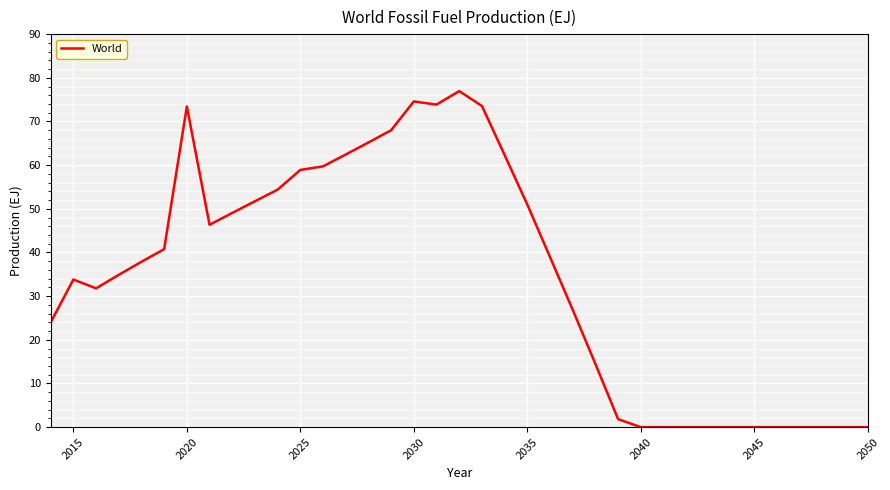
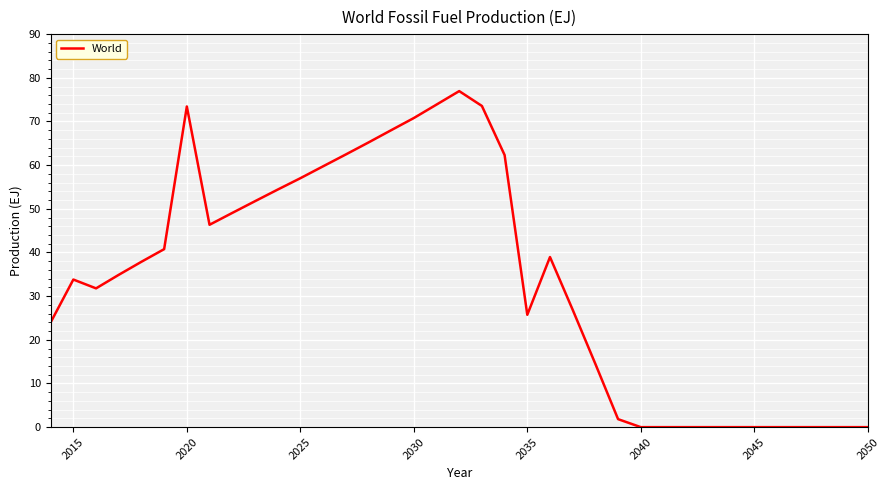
  {
    "2015": 34,
    "2020": 73,
-   "2025": 59,
-   "2030": 75,
-   "2035": 51,
+   "2025": 57,
+   "2030": 71,
+   "2035": 26,
    "2040": 0,
    "2045": 0,
    "2050": 0
  }
